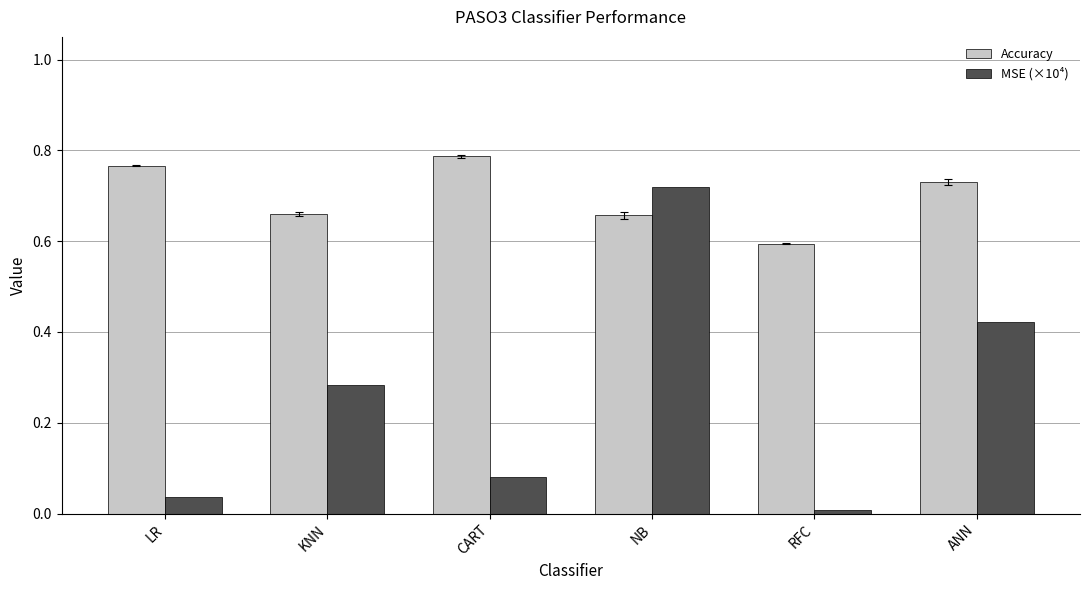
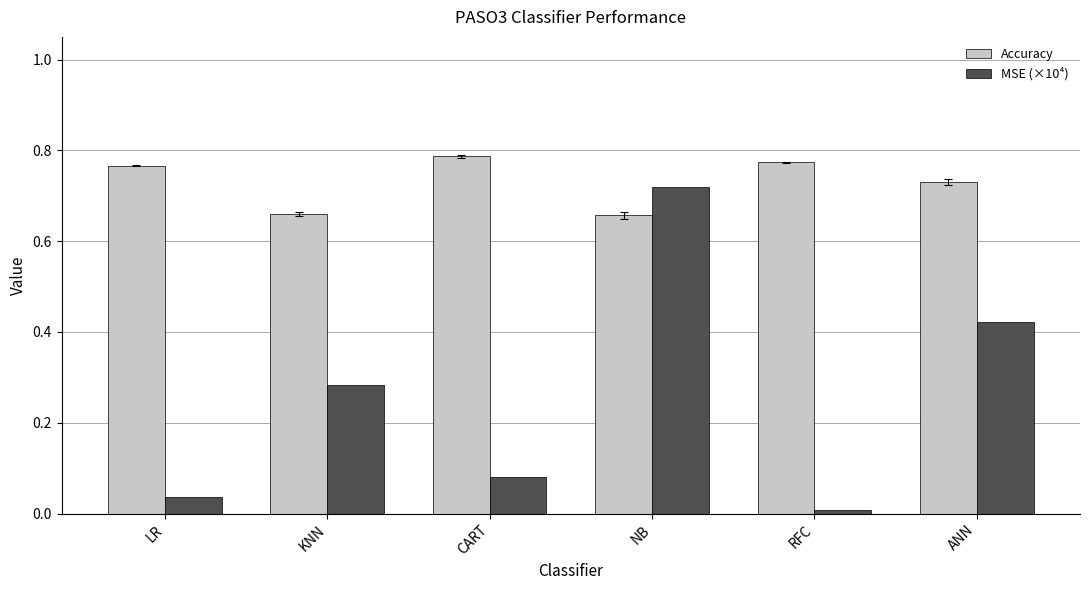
  {
    "Accuracy": {
      "LR": 0.77,
      "KNN": 0.66,
      "CART": 0.79,
      "NB": 0.66,
-     "RFC": 0.59,
+     "RFC": 0.77,
      "ANN": 0.73
    },
    "MSE (×10⁴)": {
      "LR": 0.04,
      "KNN": 0.28,
      "CART": 0.08,
      "NB": 0.72,
      "RFC": 0.01,
      "ANN": 0.42
    }
  }
